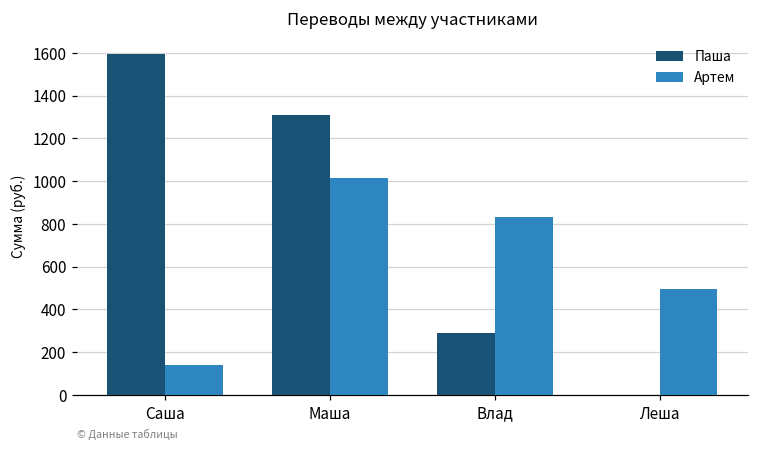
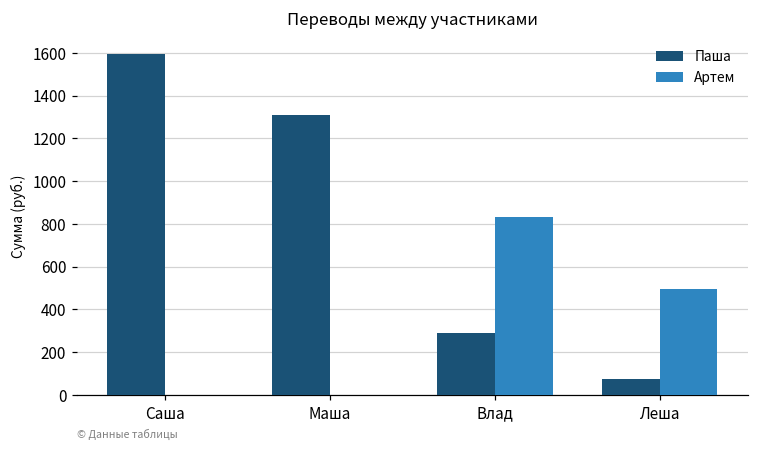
  {
    "Паша": {
      "Саша": 1590,
      "Маша": 1310,
      "Влад": 290,
-     "Леша": 0
+     "Леша": 80
    },
    "Артем": {
-     "Саша": 140,
-     "Маша": 1010,
+     "Саша": 0,
+     "Маша": 0,
      "Влад": 830,
      "Леша": 500
    }
  }
